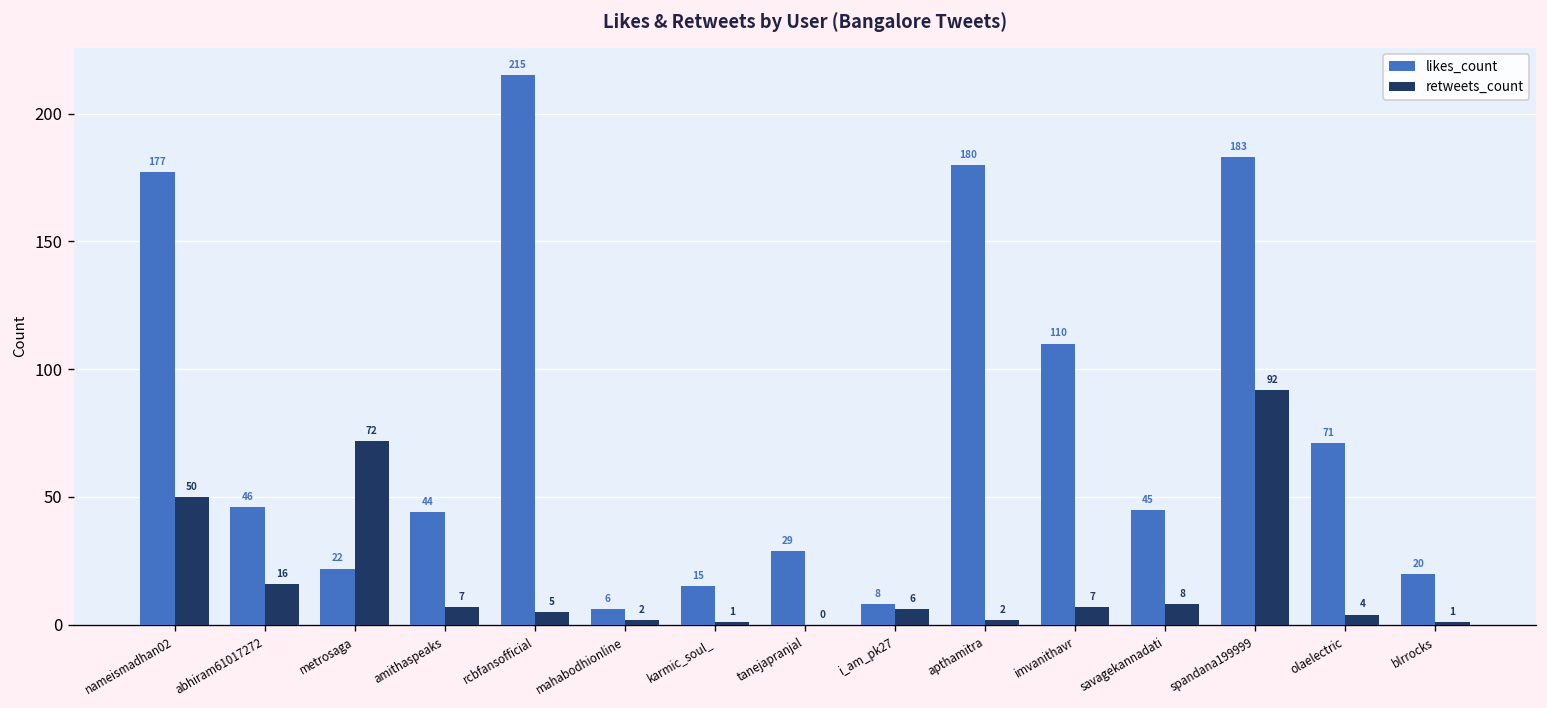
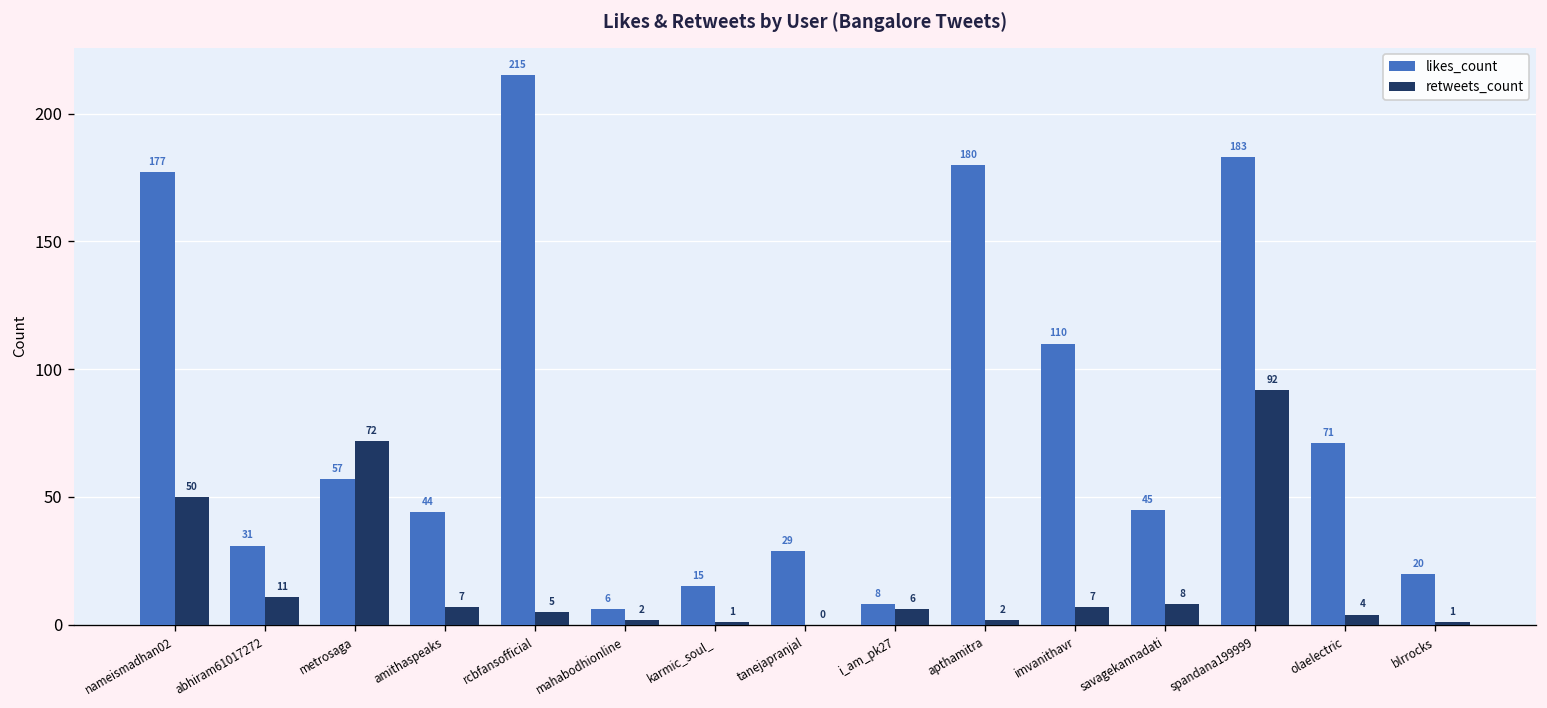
  {
    "likes_count": {
      "nameismadhan02": 177,
-     "abhiram61017272": 46,
-     "metrosaga": 22,
+     "abhiram61017272": 31,
+     "metrosaga": 57,
      "amithaspeaks": 44,
      "rcbfansofficial": 215,
      "mahabodhionline": 6,
      "karmic_soul_": 15,
      "tanejapranjal": 29,
      "i_am_pk27": 8,
      "apthamitra": 180,
      "imvanithavr": 110,
      "savagekannadati": 45,
      "spandana199999": 183,
      "olaelectric": 71,
      "blrrocks": 20
    },
    "retweets_count": {
      "nameismadhan02": 50,
-     "abhiram61017272": 16,
+     "abhiram61017272": 11,
      "metrosaga": 72,
      "amithaspeaks": 7,
      "rcbfansofficial": 5,
      "mahabodhionline": 2,
      "karmic_soul_": 1,
      "tanejapranjal": 0,
      "i_am_pk27": 6,
      "apthamitra": 2,
      "imvanithavr": 7,
      "savagekannadati": 8,
      "spandana199999": 92,
      "olaelectric": 4,
      "blrrocks": 1
    }
  }
